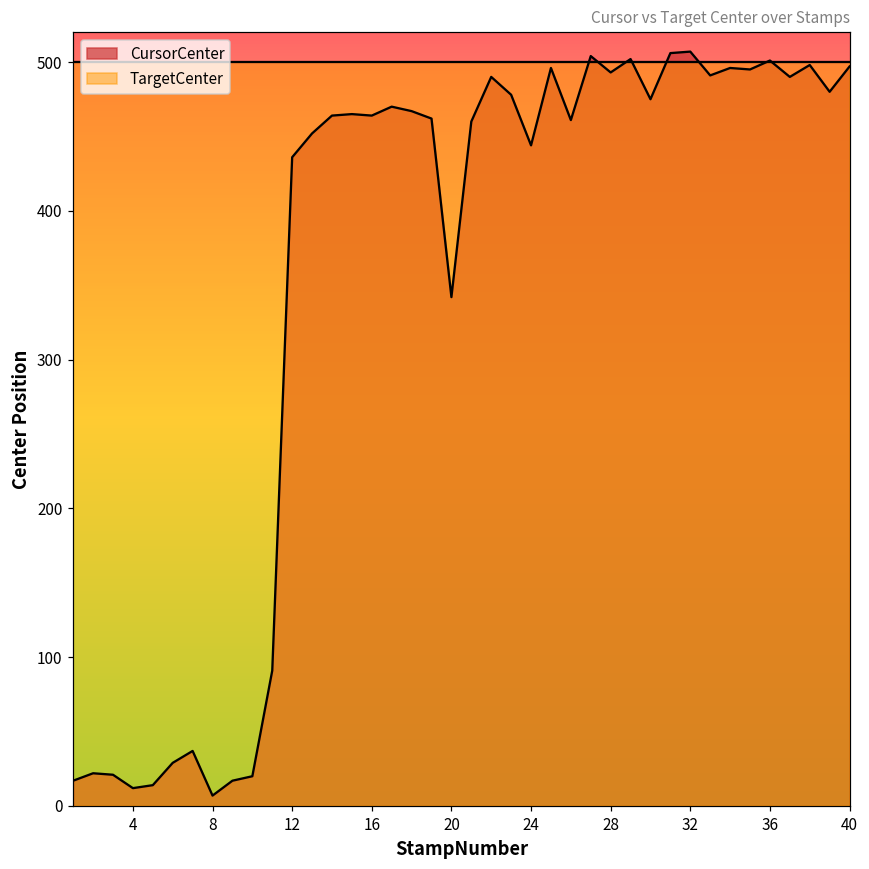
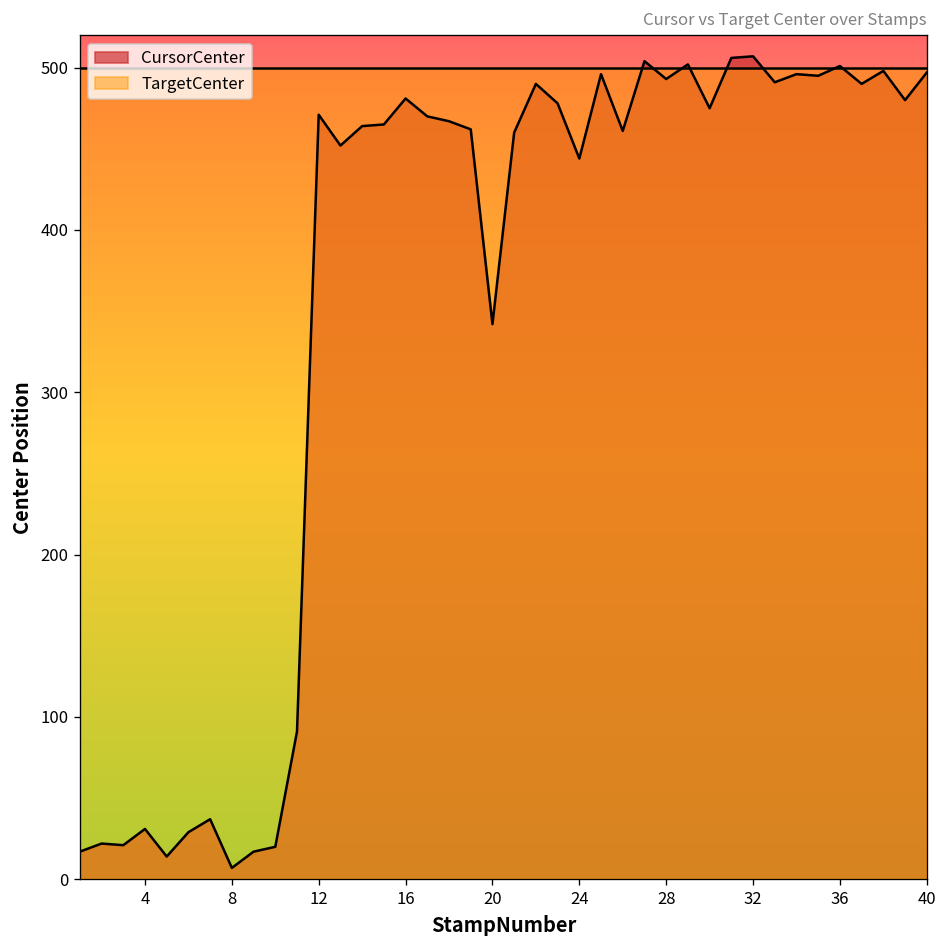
  {
    "CursorCenter": {
-     "4": 12,
+     "4": 31,
      "8": 7,
-     "12": 436,
-     "16": 464,
+     "12": 471,
+     "16": 481,
      "20": 342,
      "24": 444,
      "28": 493,
      "32": 507,
      "40": 497
    },
    "TargetCenter": {
      "12": 500,
      "16": 500,
      "20": 500,
      "24": 500,
      "28": 500,
      "32": 500,
      "40": 500
    }
  }
